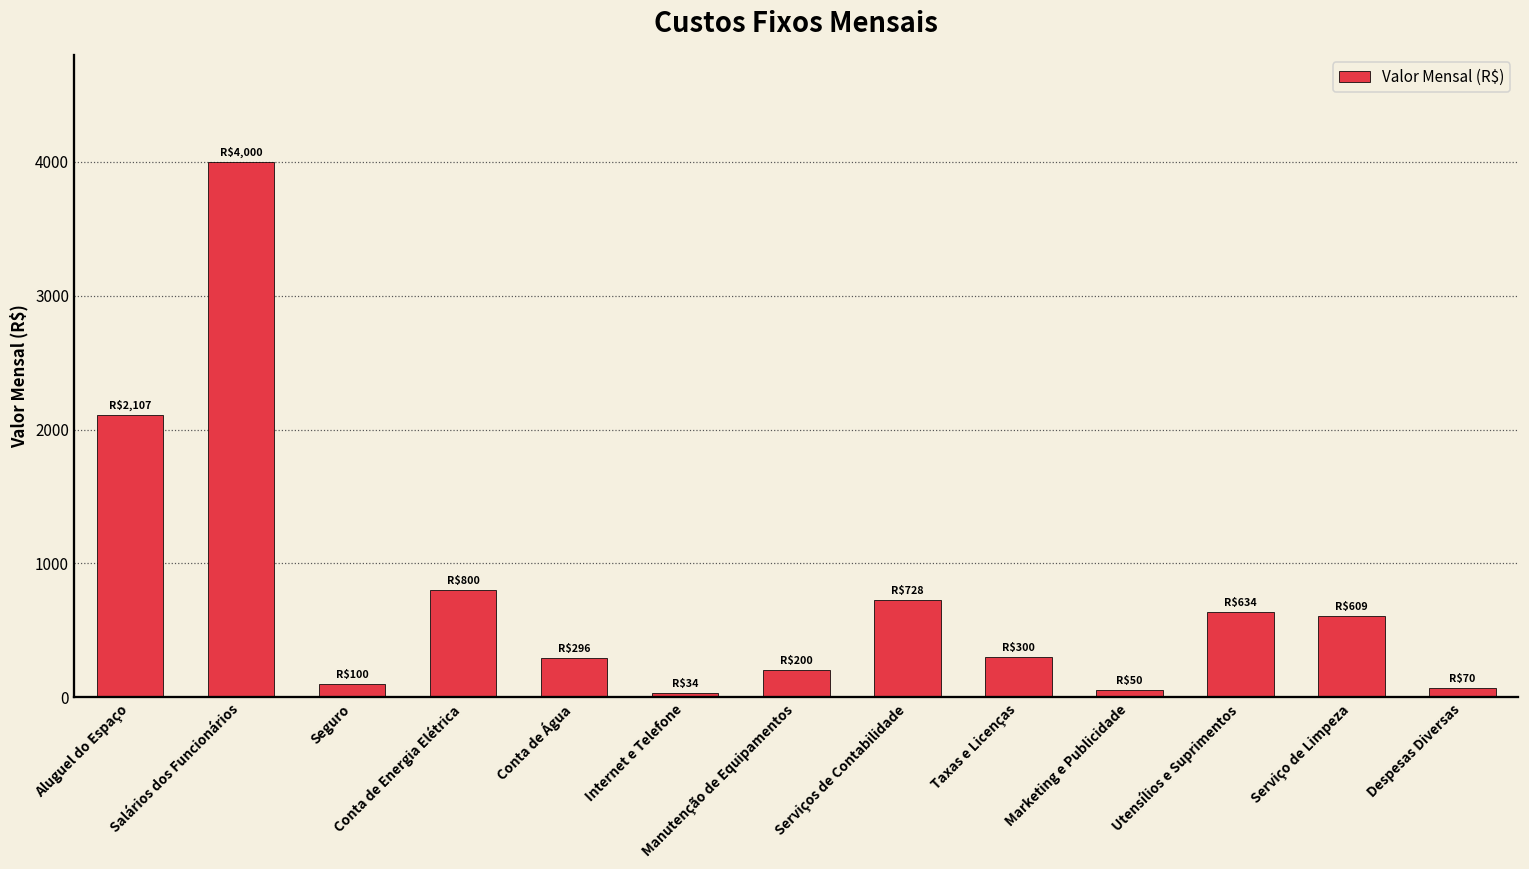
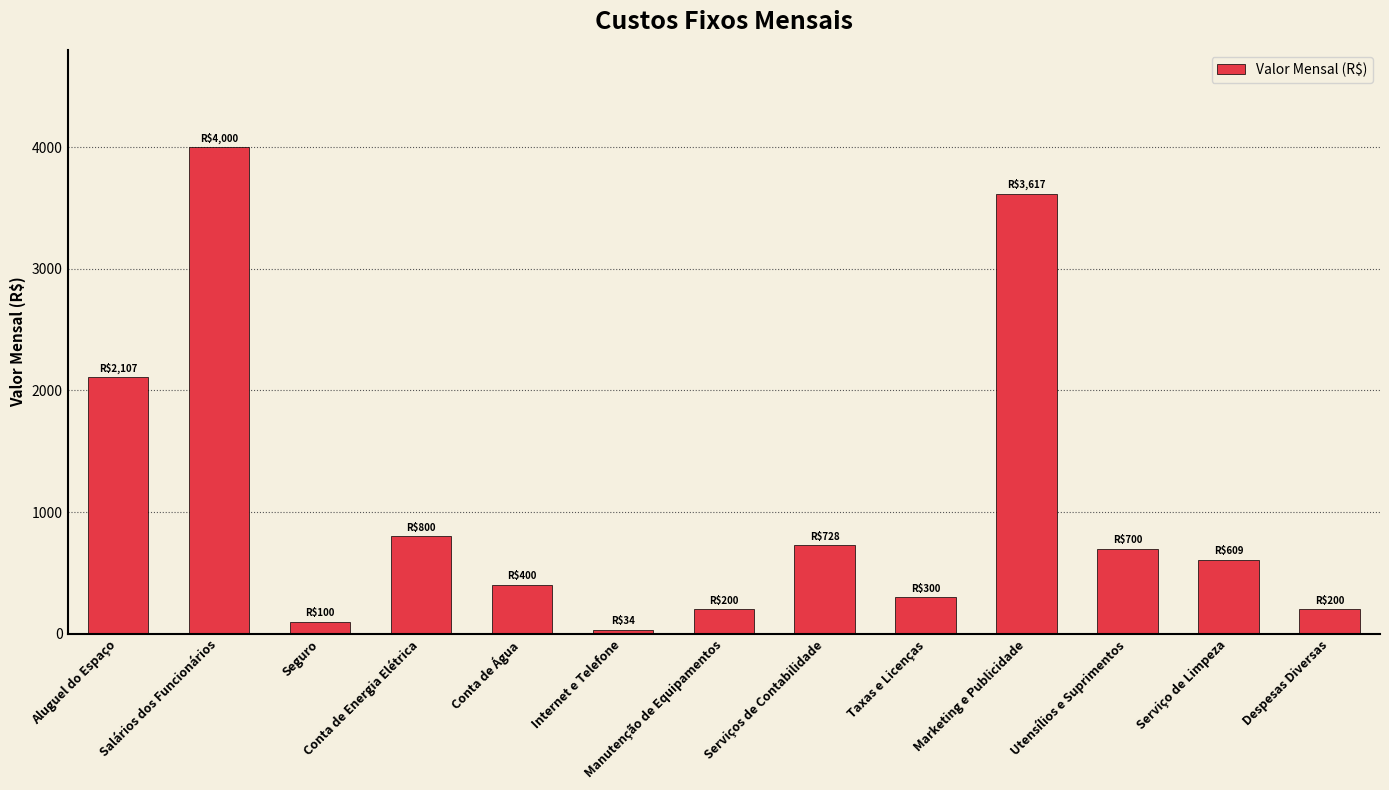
  {
    "Aluguel do Espaço": "$2,107",
    "Salários dos Funcionários": "$4,000",
    "Seguro": "$100",
    "Conta de Energia Elétrica": "$800",
-   "Conta de Água": "$296",
+   "Conta de Água": "$400",
    "Internet e Telefone": "$34",
    "Manutenção de Equipamentos": "$200",
    "Serviços de Contabilidade": "$728",
    "Taxas e Licenças": "$300",
-   "Marketing e Publicidade": "$50",
-   "Utensílios e Suprimentos": "$634",
+   "Marketing e Publicidade": "$3,617",
+   "Utensílios e Suprimentos": "$700",
    "Serviço de Limpeza": "$609",
-   "Despesas Diversas": "$70"
+   "Despesas Diversas": "$200"
  }
